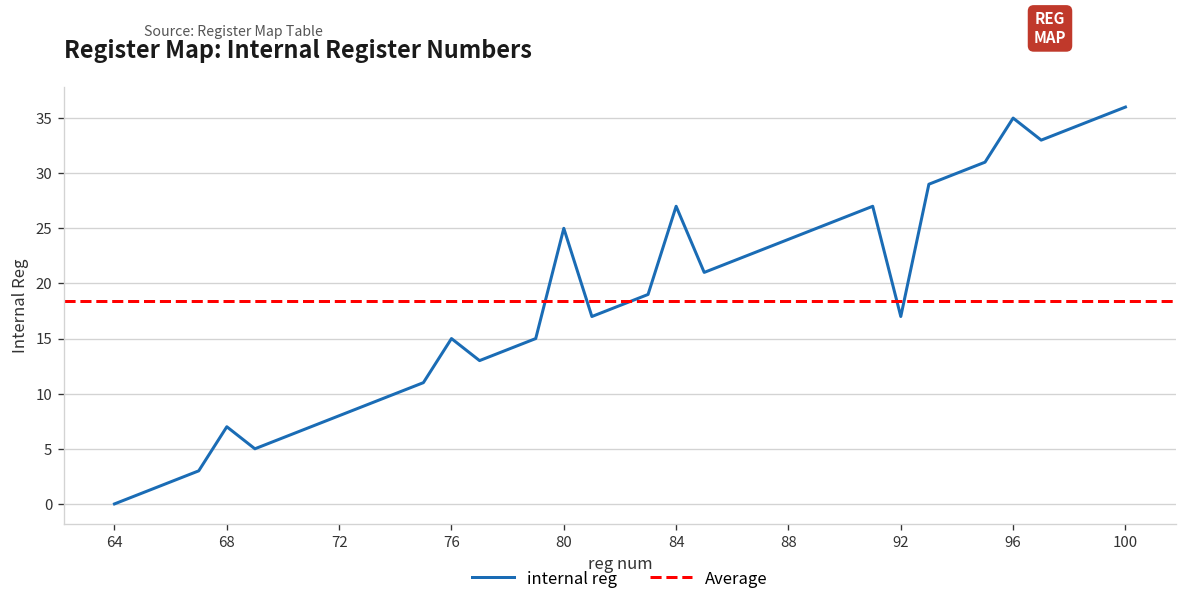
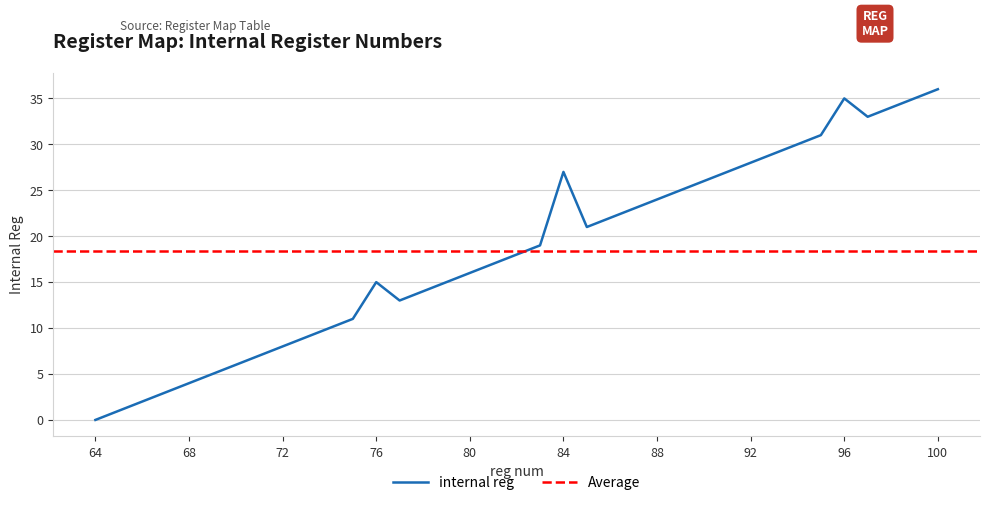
  {
    "64": 0,
-   "68": 7,
+   "68": 4,
    "72": 8,
    "76": 15,
-   "80": 25,
+   "80": 16,
    "84": 27,
    "88": 24,
-   "92": 17,
+   "92": 28,
    "96": 35,
    "100": 36
  }
